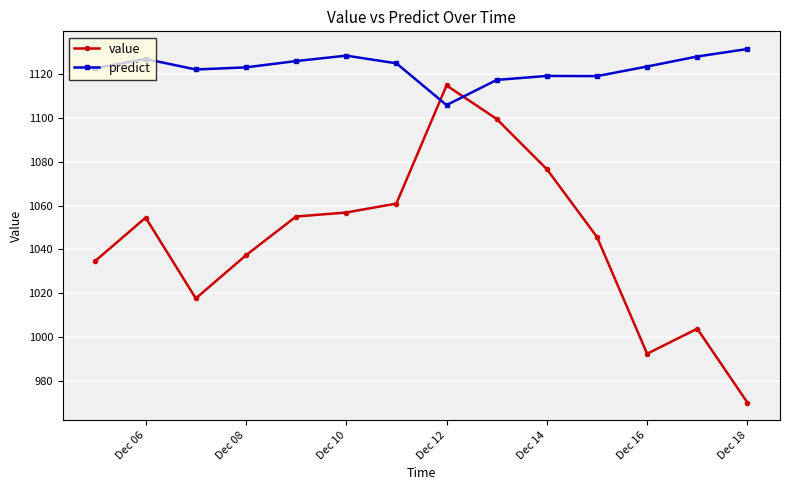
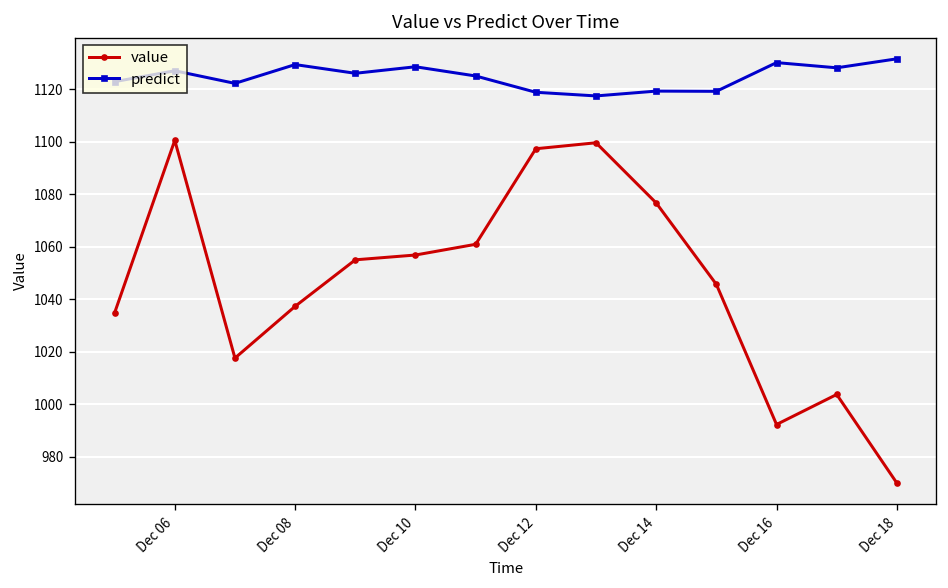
  {
    "value": {
-     "Dec 06": 1055,
+     "Dec 06": 1101,
      "Dec 08": 1037,
      "Dec 10": 1057,
-     "Dec 12": 1115,
+     "Dec 12": 1097,
      "Dec 14": 1077,
      "Dec 16": 992,
      "Dec 18": 970
    },
    "predict": {
-     "Dec 08": 1123,
+     "Dec 08": 1129,
      "Dec 10": 1129,
-     "Dec 12": 1106,
+     "Dec 12": 1119,
      "Dec 14": 1119,
-     "Dec 16": 1124,
+     "Dec 16": 1130,
      "Dec 18": 1132
    }
  }
